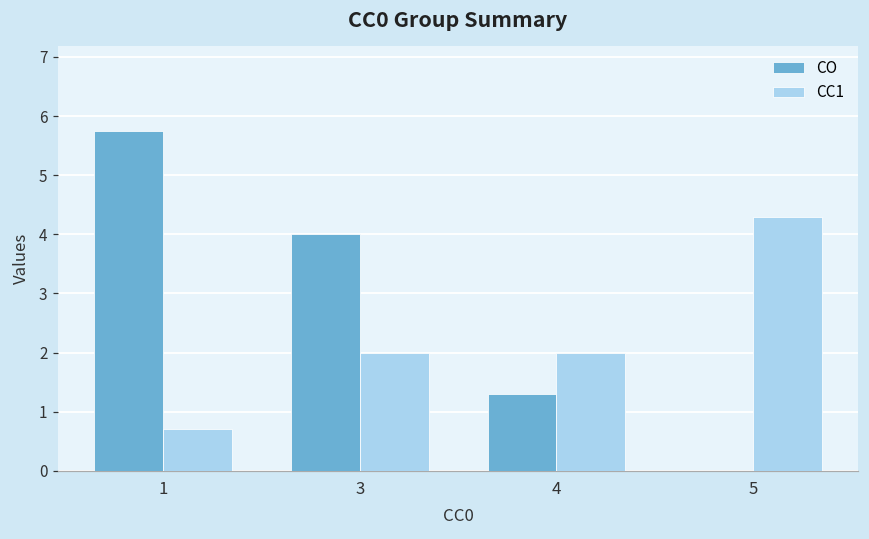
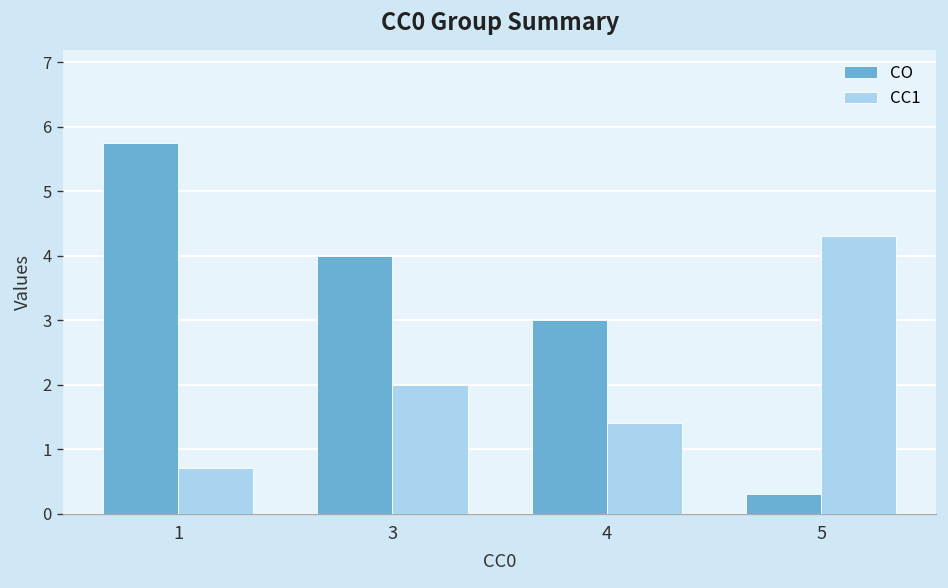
  {
    "CO": {
      "1": 5.8,
      "3": 4.0,
-     "4": 1.3,
-     "5": 0.0
+     "4": 3.0,
+     "5": 0.3
    },
    "CC1": {
      "1": 0.7,
      "3": 2.0,
-     "4": 2.0,
+     "4": 1.4,
      "5": 4.3
    }
  }
